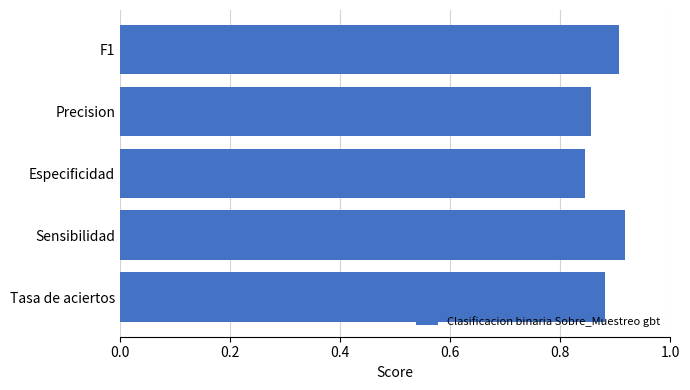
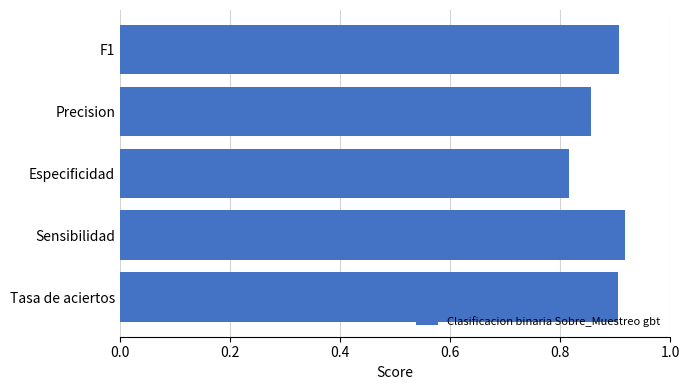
  {
    "F1": 0.91,
    "Precision": 0.86,
-   "Especificidad": 0.84,
+   "Especificidad": 0.82,
    "Sensibilidad": 0.92,
-   "Tasa de aciertos": 0.88
+   "Tasa de aciertos": 0.90
  }
